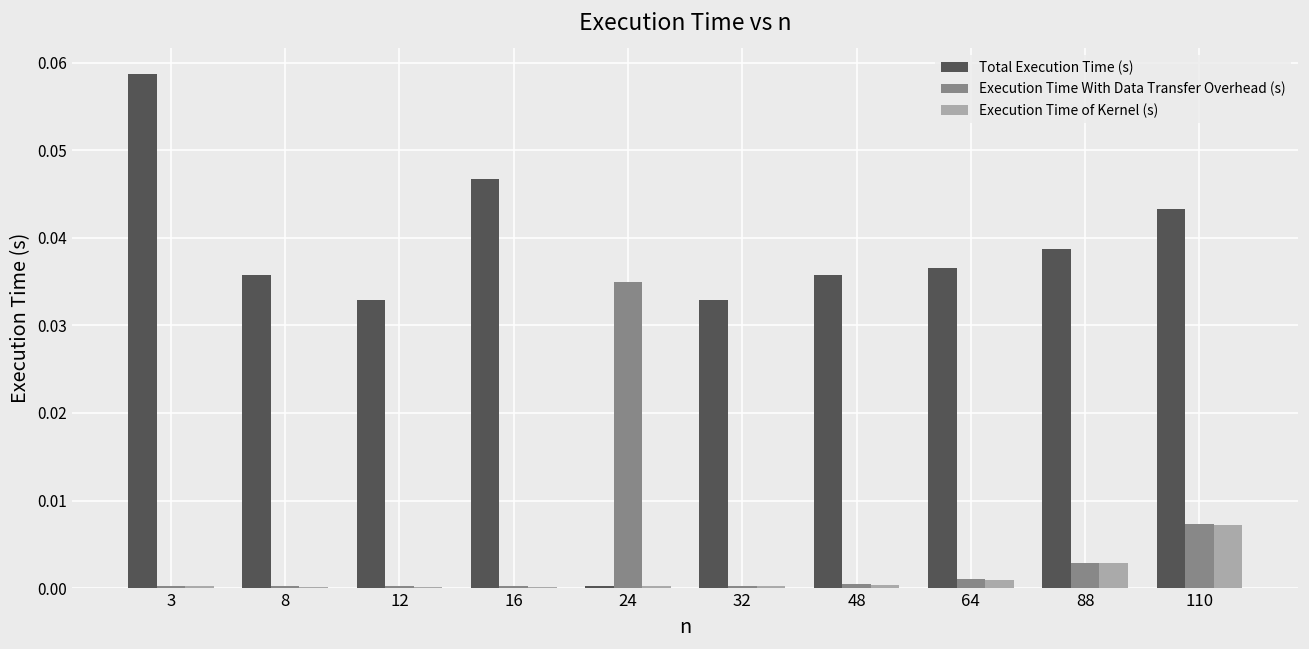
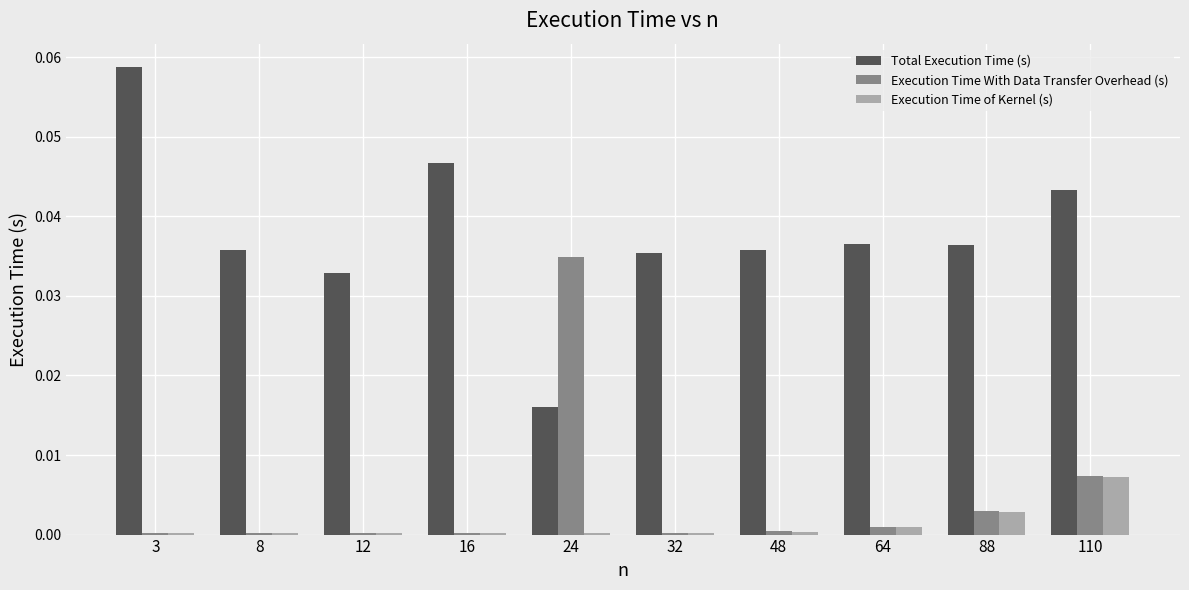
  {
    "Total Execution Time (s)": {
      "3": 0.059,
      "8": 0.036,
      "12": 0.033,
      "16": 0.047,
-     "24": 0.000,
-     "32": 0.033,
+     "24": 0.016,
+     "32": 0.035,
      "48": 0.036,
      "64": 0.037,
-     "88": 0.039,
+     "88": 0.036,
      "110": 0.043
    }
  }
